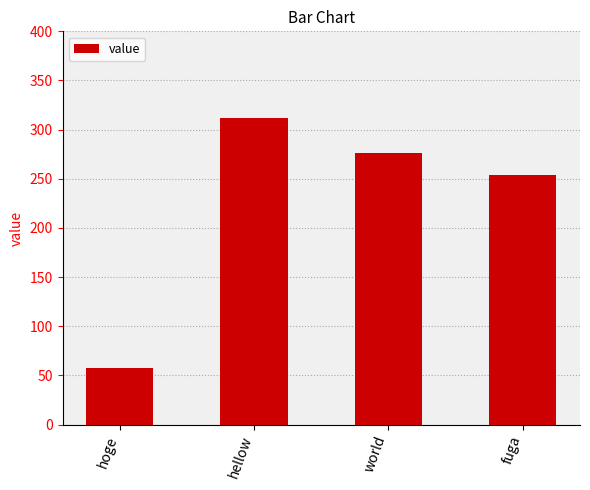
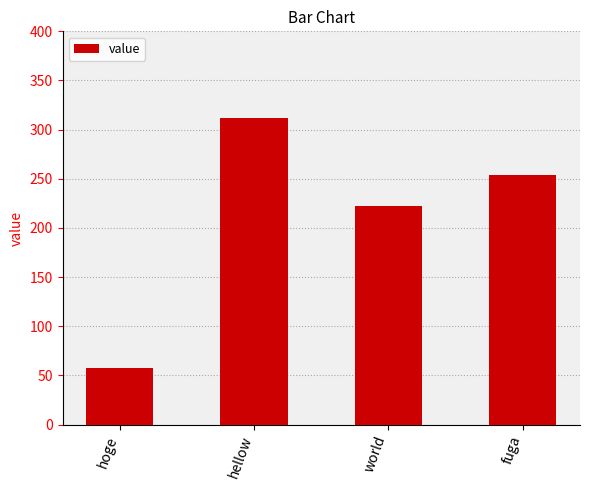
  {
    "hoge": 60,
    "hellow": 310,
-   "world": 280,
+   "world": 220,
    "fuga": 250
  }
